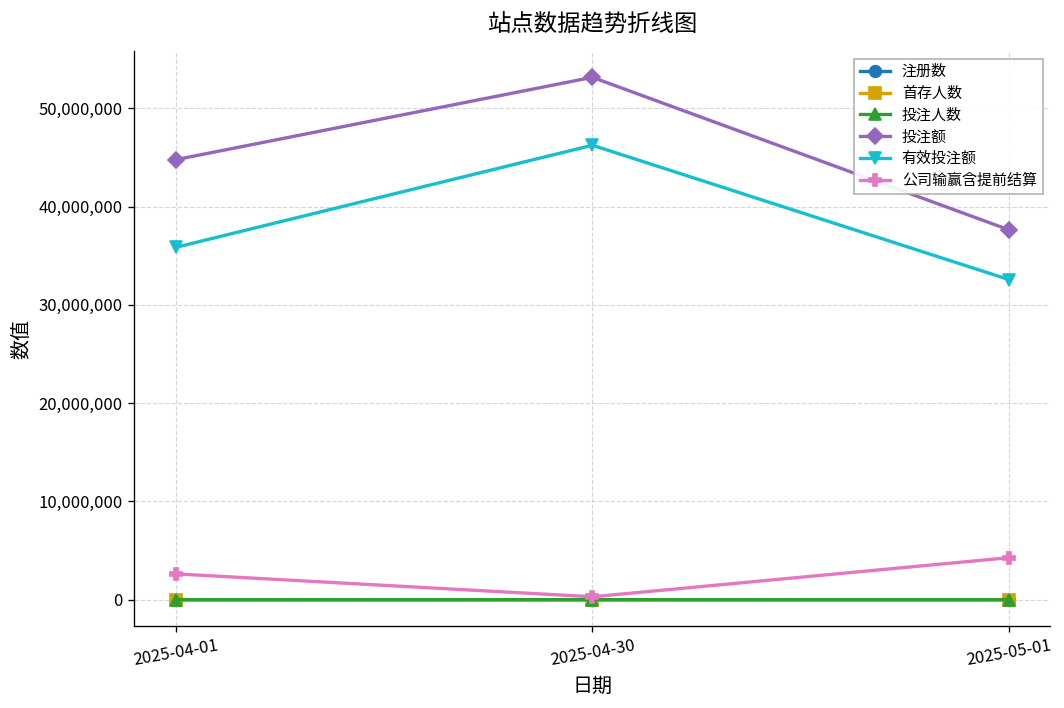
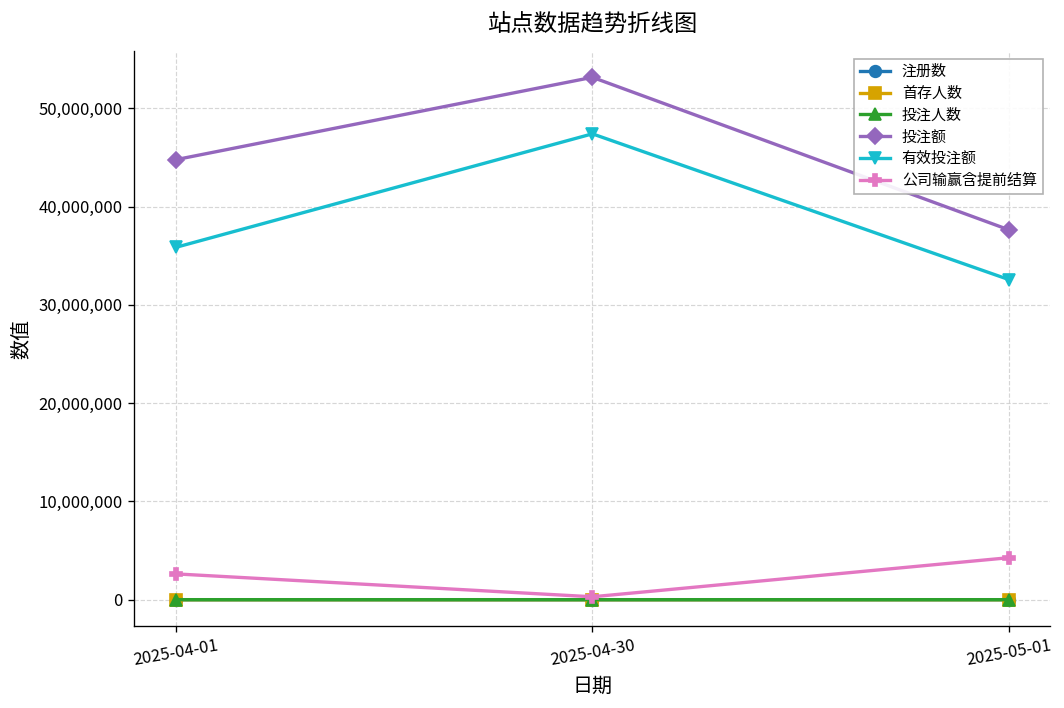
  {
    "投注人数": {
      "2025-04-01": "0",
      "2025-05-01": "0"
    },
    "投注额": {
      "2025-04-01": "45,000,000",
      "2025-04-30": "53,000,000",
      "2025-05-01": "38,000,000"
    },
    "有效投注额": {
      "2025-04-01": "36,000,000",
-     "2025-04-30": "46,000,000",
+     "2025-04-30": "47,000,000",
      "2025-05-01": "33,000,000"
    },
    "公司输赢含提前结算": {
      "2025-04-01": "3,000,000",
      "2025-05-01": "4,000,000"
    }
  }
